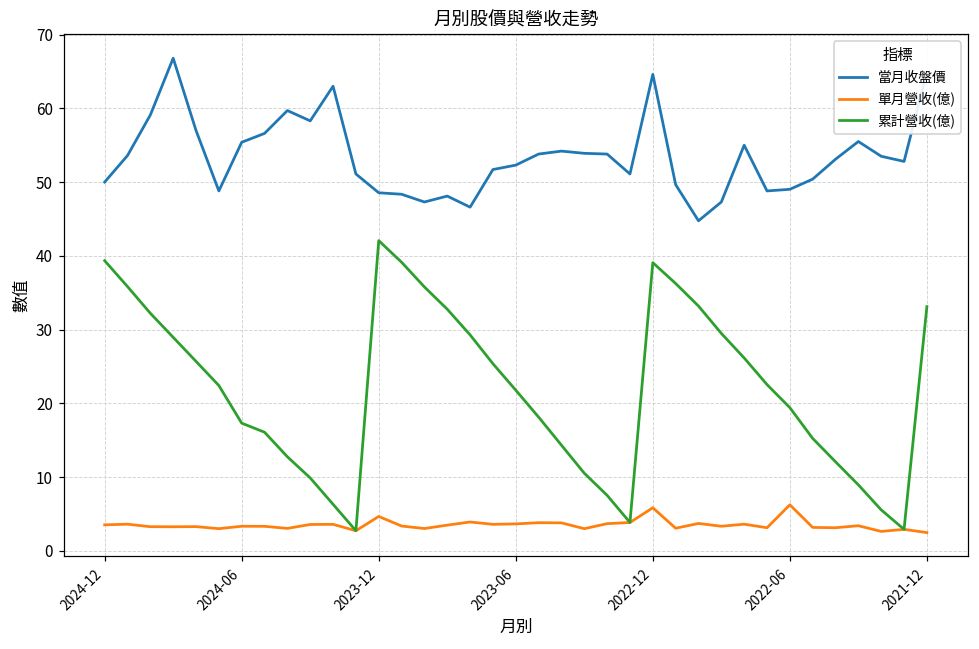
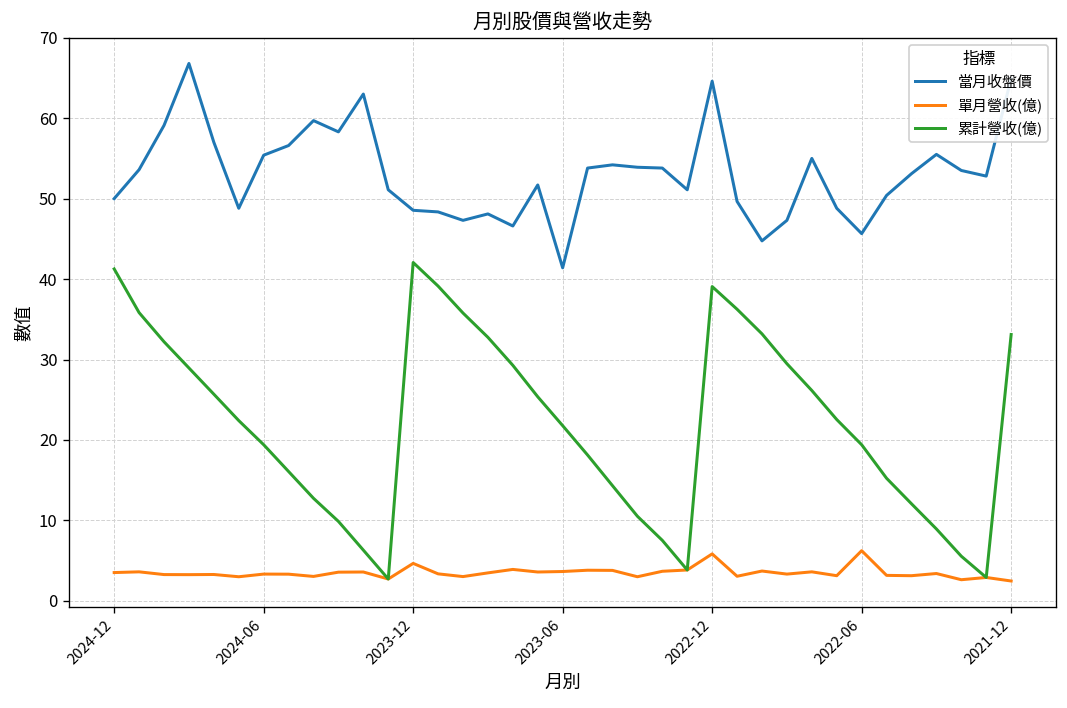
  {
    "當月收盤價": {
      "2024-12": 50,
      "2024-06": 55,
      "2023-12": 49,
-     "2023-06": 52,
+     "2023-06": 41,
      "2022-12": 65,
-     "2022-06": 49
+     "2022-06": 46
    },
    "單月營收(億)": {
      "2024-12": 4,
      "2024-06": 3,
      "2023-12": 5,
      "2023-06": 4,
      "2022-12": 6,
      "2022-06": 6,
      "2021-12": 2
    },
    "累計營收(億)": {
-     "2024-12": 39,
-     "2024-06": 17,
+     "2024-12": 41,
+     "2024-06": 19,
      "2023-12": 42,
      "2023-06": 22,
      "2022-12": 39,
      "2022-06": 19,
      "2021-12": 33
    }
  }
